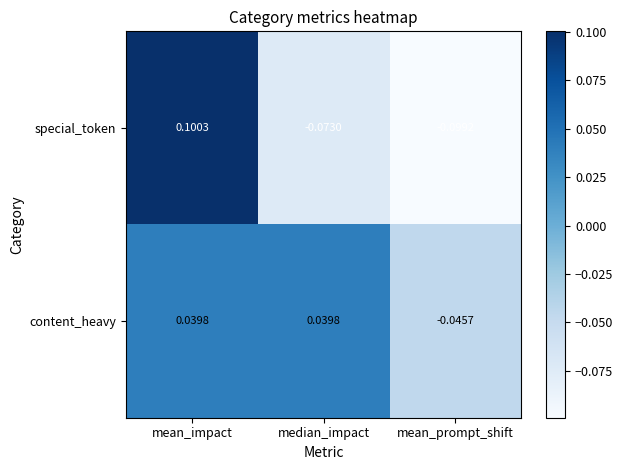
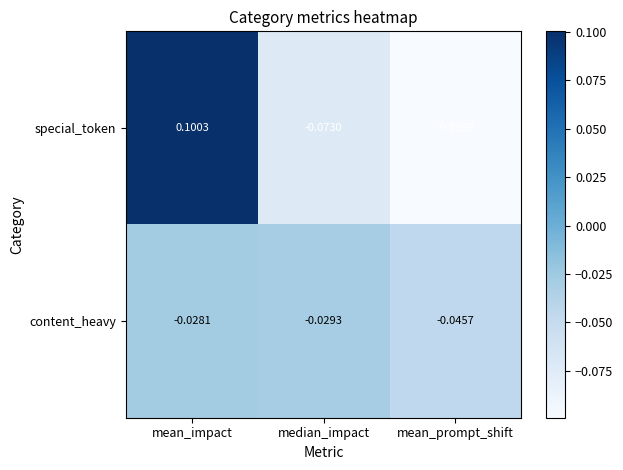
  {
    "special_token": {
      "mean_impact": 0.1003
    },
    "content_heavy": {
-     "mean_impact": 0.0398,
-     "median_impact": 0.0398,
+     "mean_impact": -0.0281,
+     "median_impact": -0.0293,
      "mean_prompt_shift": -0.0457
    }
  }
